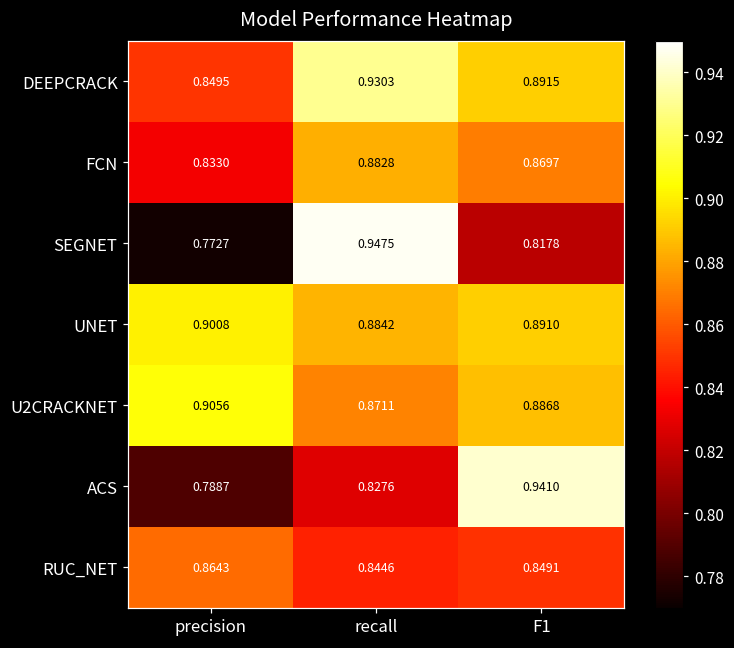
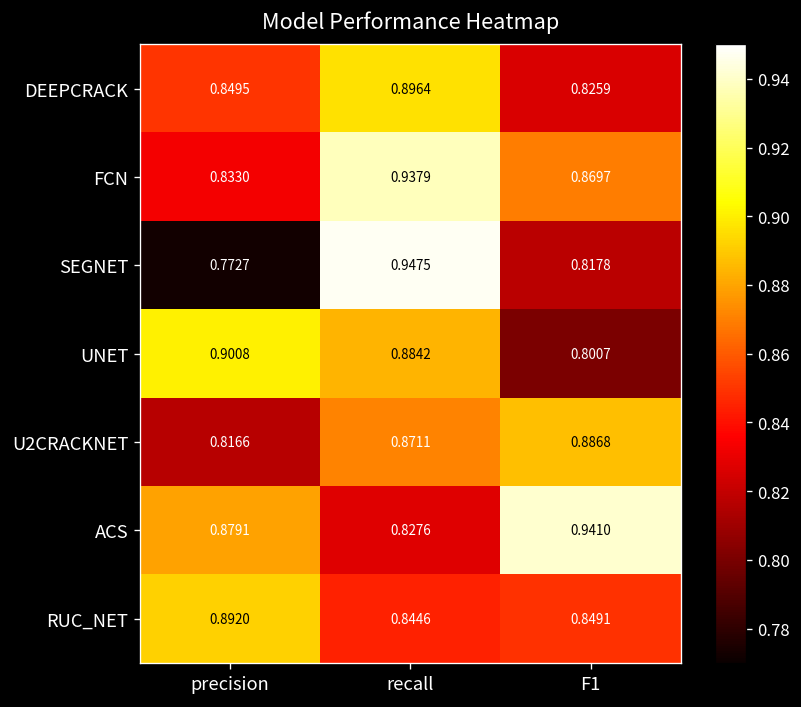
  {
    "DEEPCRACK": {
      "precision": 0.8495,
-     "recall": 0.9303,
-     "F1": 0.8915
+     "recall": 0.8964,
+     "F1": 0.8259
    },
    "FCN": {
      "precision": 0.8330,
-     "recall": 0.8828,
+     "recall": 0.9379,
      "F1": 0.8697
    },
    "SEGNET": {
      "precision": 0.7727,
      "recall": 0.9475,
      "F1": 0.8178
    },
    "UNET": {
      "precision": 0.9008,
      "recall": 0.8842,
-     "F1": 0.8910
+     "F1": 0.8007
    },
    "U2CRACKNET": {
-     "precision": 0.9056,
+     "precision": 0.8166,
      "recall": 0.8711,
      "F1": 0.8868
    },
    "ACS": {
-     "precision": 0.7887,
+     "precision": 0.8791,
      "recall": 0.8276,
      "F1": 0.9410
    },
    "RUC_NET": {
-     "precision": 0.8643,
+     "precision": 0.8920,
      "recall": 0.8446,
      "F1": 0.8491
    }
  }
